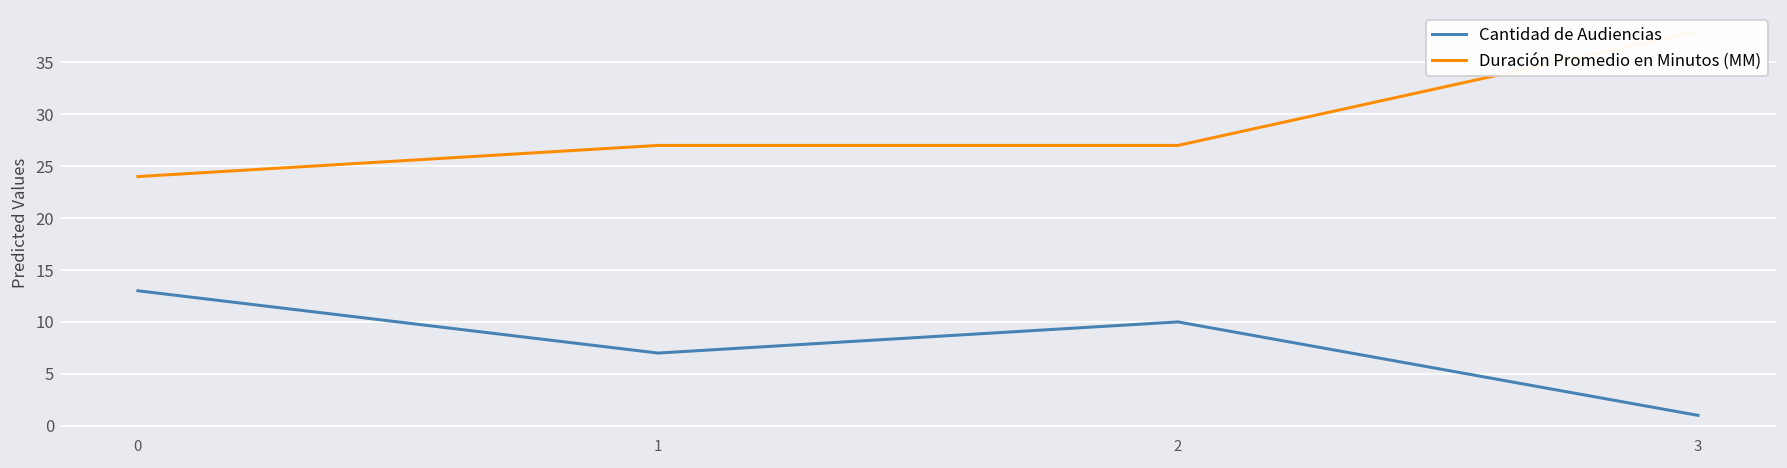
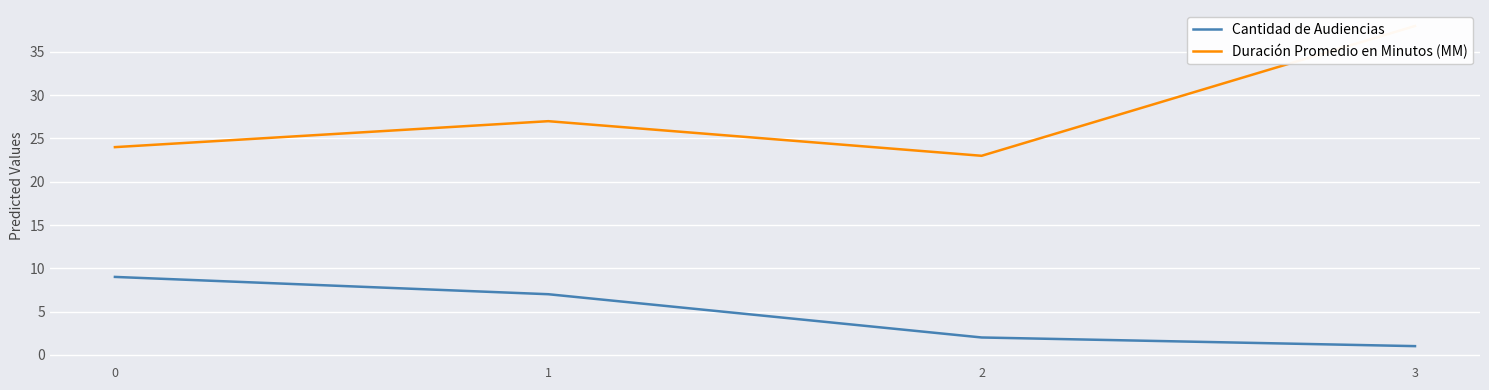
  {
    "Cantidad de Audiencias": {
-     "0": 13,
+     "0": 9,
      "1": 7,
-     "2": 10,
+     "2": 2,
      "3": 1
    },
    "Duración Promedio en Minutos (MM)": {
      "0": 24,
      "1": 27,
-     "2": 27
+     "2": 23
    }
  }
